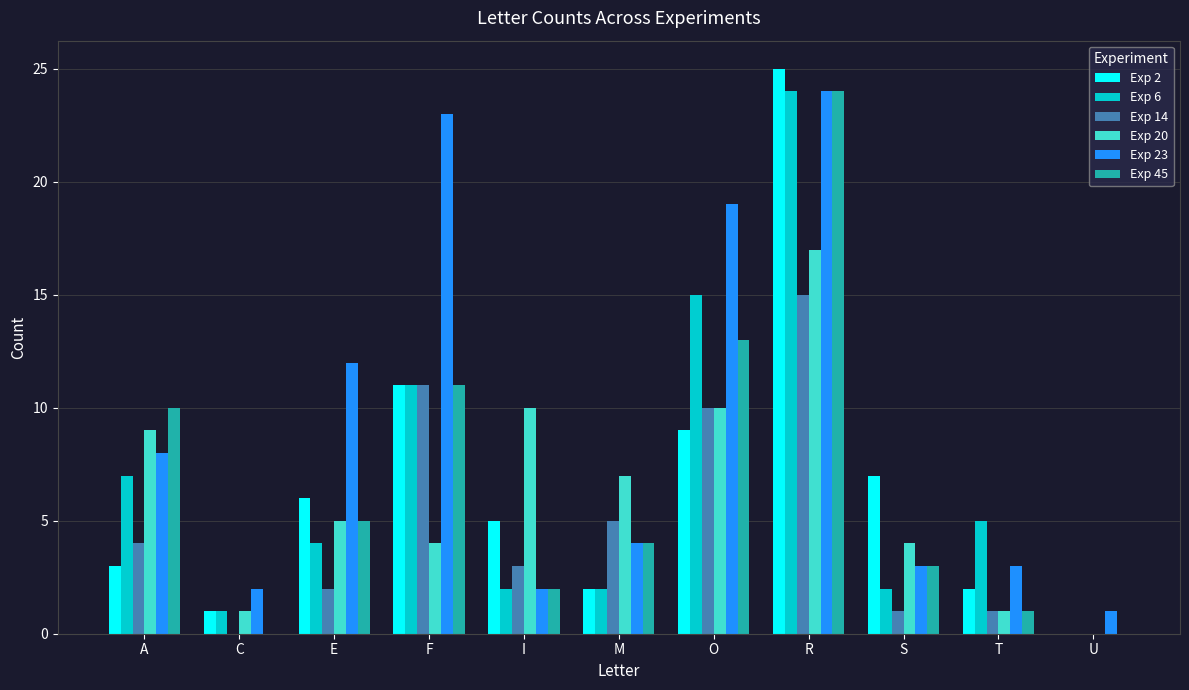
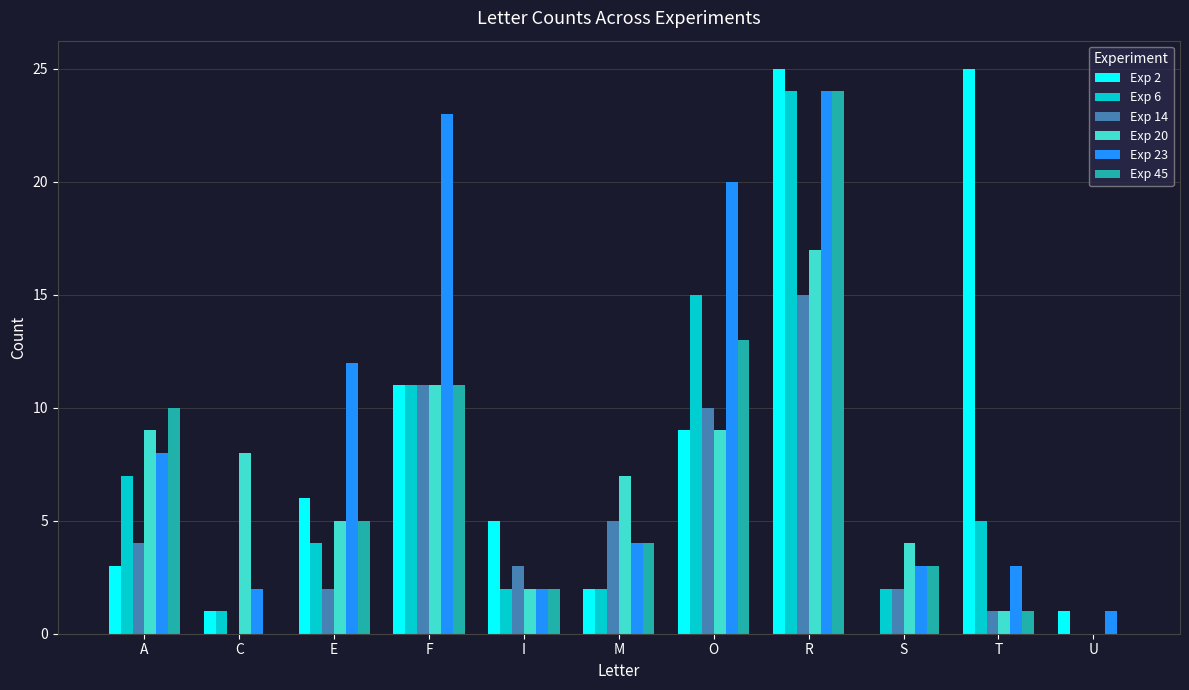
  {
    "Exp 2": {
      "A": 3,
      "C": 1,
      "E": 6,
      "F": 11,
      "I": 5,
      "M": 2,
      "O": 9,
      "R": 25,
-     "S": 7,
-     "T": 2,
-     "U": 0
+     "S": 0,
+     "T": 25,
+     "U": 1
    },
    "Exp 14": {
      "A": 4,
      "C": 0,
      "E": 2,
      "F": 11,
      "I": 3,
      "M": 5,
      "O": 10,
      "R": 15,
-     "S": 1,
+     "S": 2,
      "T": 1,
      "U": 0
    },
    "Exp 20": {
      "A": 9,
-     "C": 1,
+     "C": 8,
      "E": 5,
-     "F": 4,
-     "I": 10,
+     "F": 11,
+     "I": 2,
      "M": 7,
-     "O": 10,
+     "O": 9,
      "R": 17,
      "S": 4,
      "T": 1,
      "U": 0
    },
    "Exp 23": {
      "A": 8,
      "C": 2,
      "E": 12,
      "F": 23,
      "I": 2,
      "M": 4,
-     "O": 19,
+     "O": 20,
      "R": 24,
      "S": 3,
      "T": 3,
      "U": 1
    }
  }
